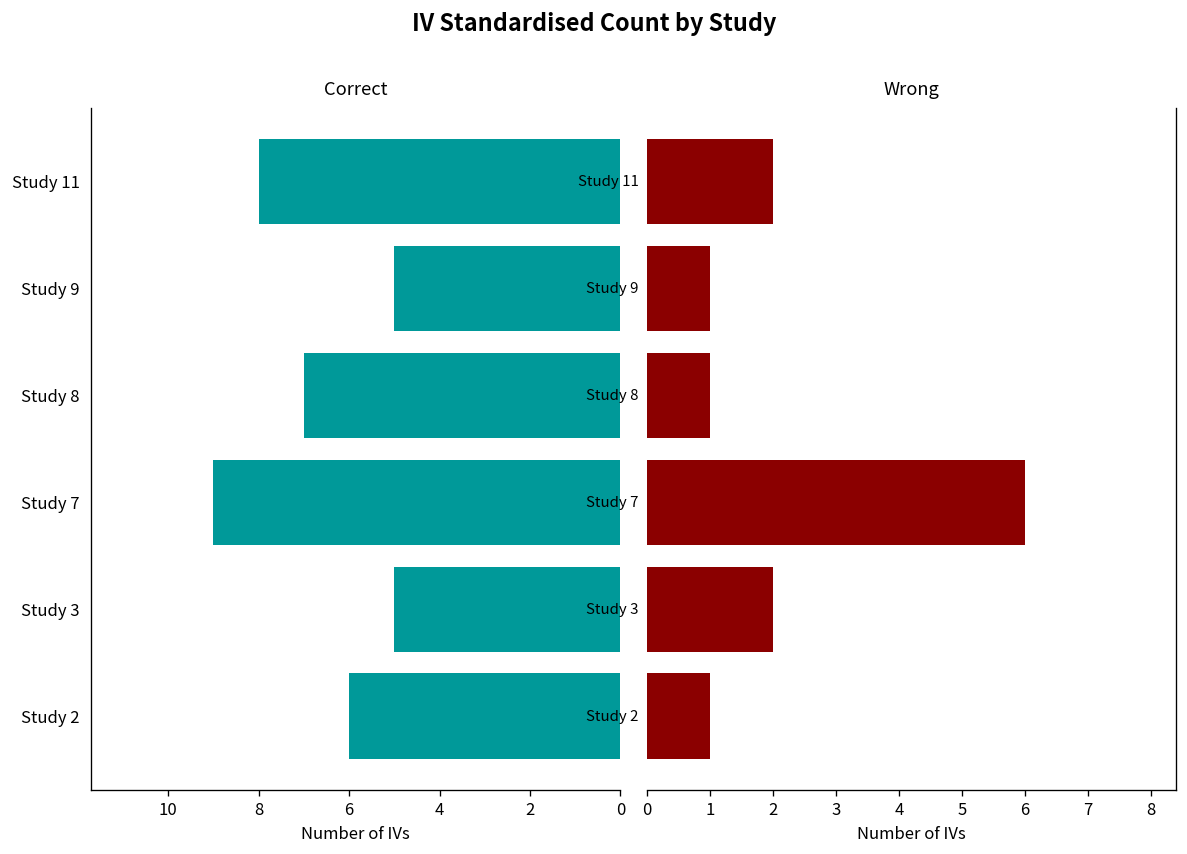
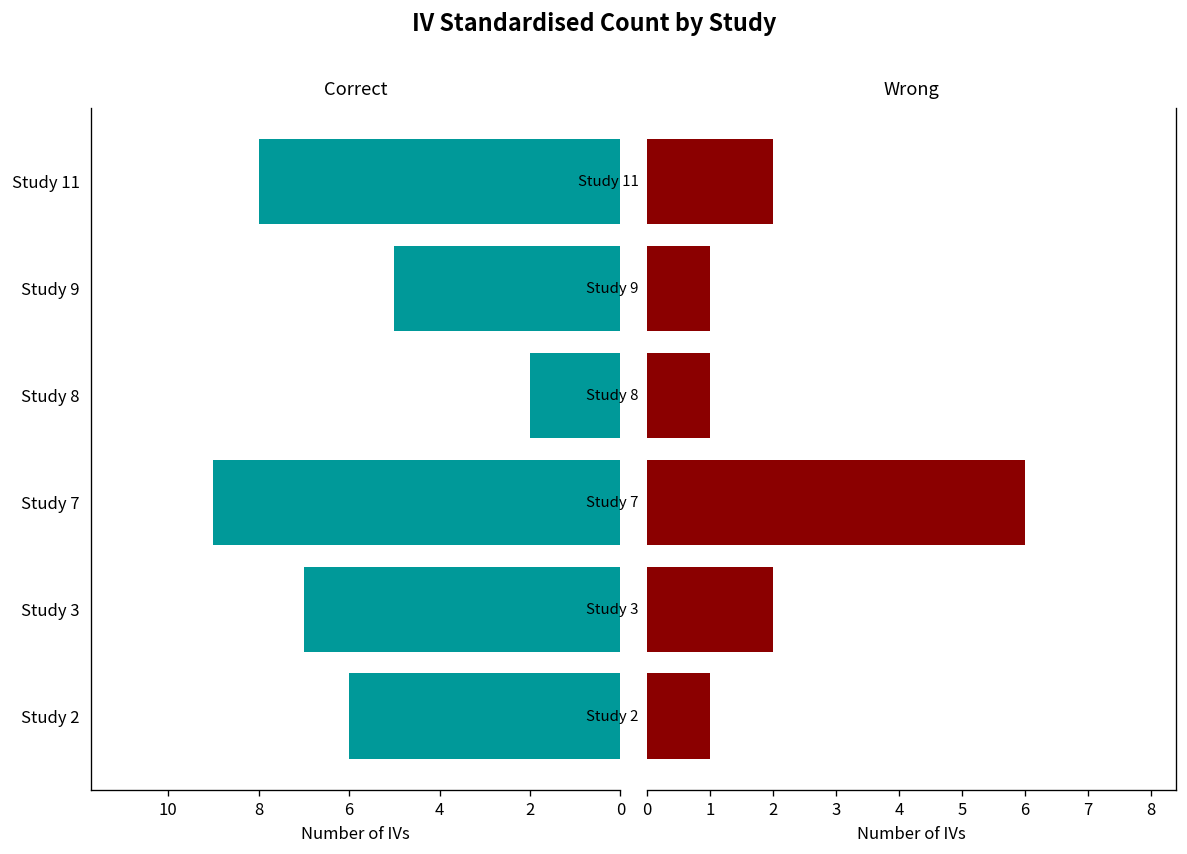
  {
    "Correct": {
      "Study 11": 8,
      "Study 9": 5,
-     "Study 8": 7,
+     "Study 8": 2,
      "Study 7": 9,
-     "Study 3": 5,
+     "Study 3": 7,
      "Study 2": 6
    }
  }
